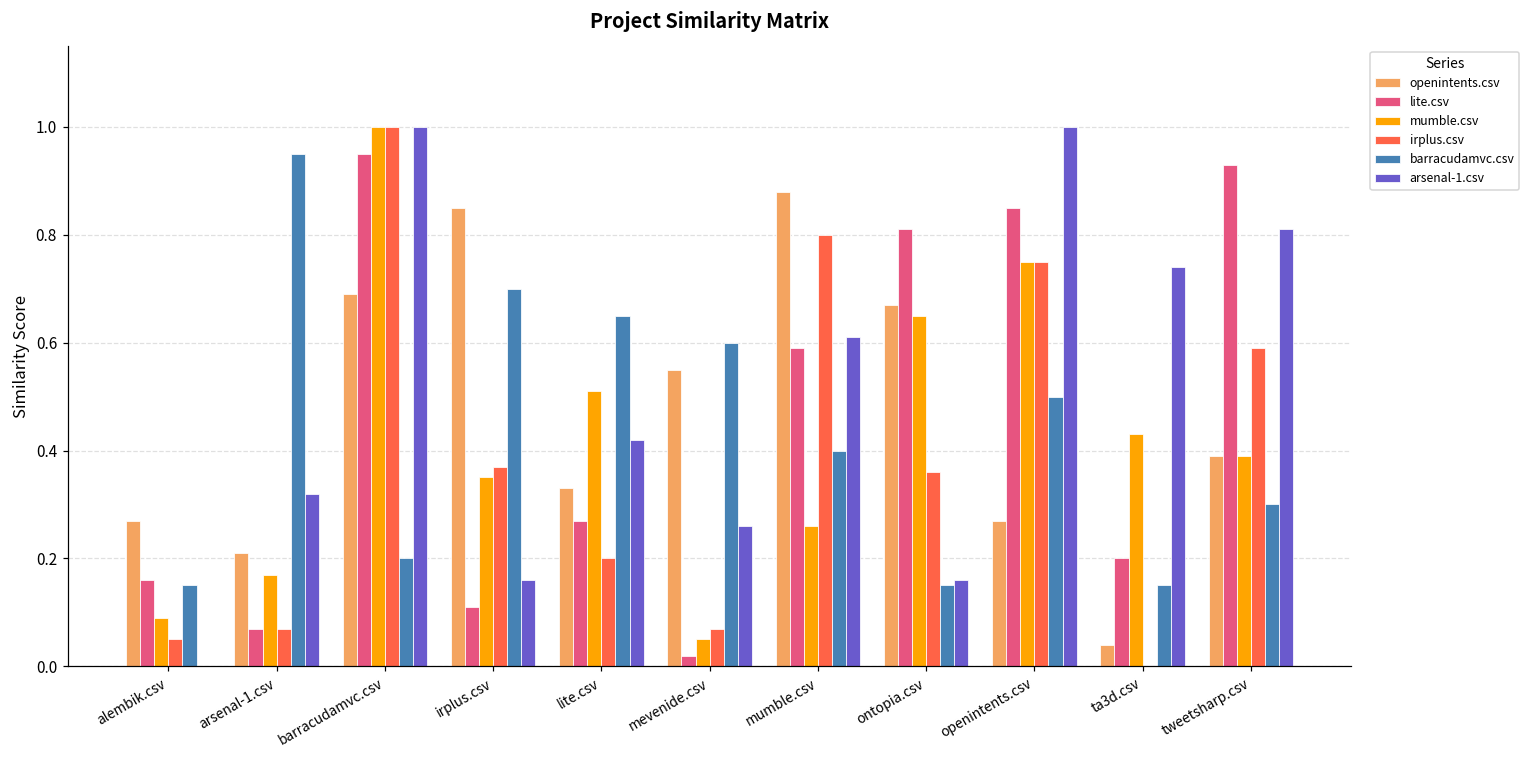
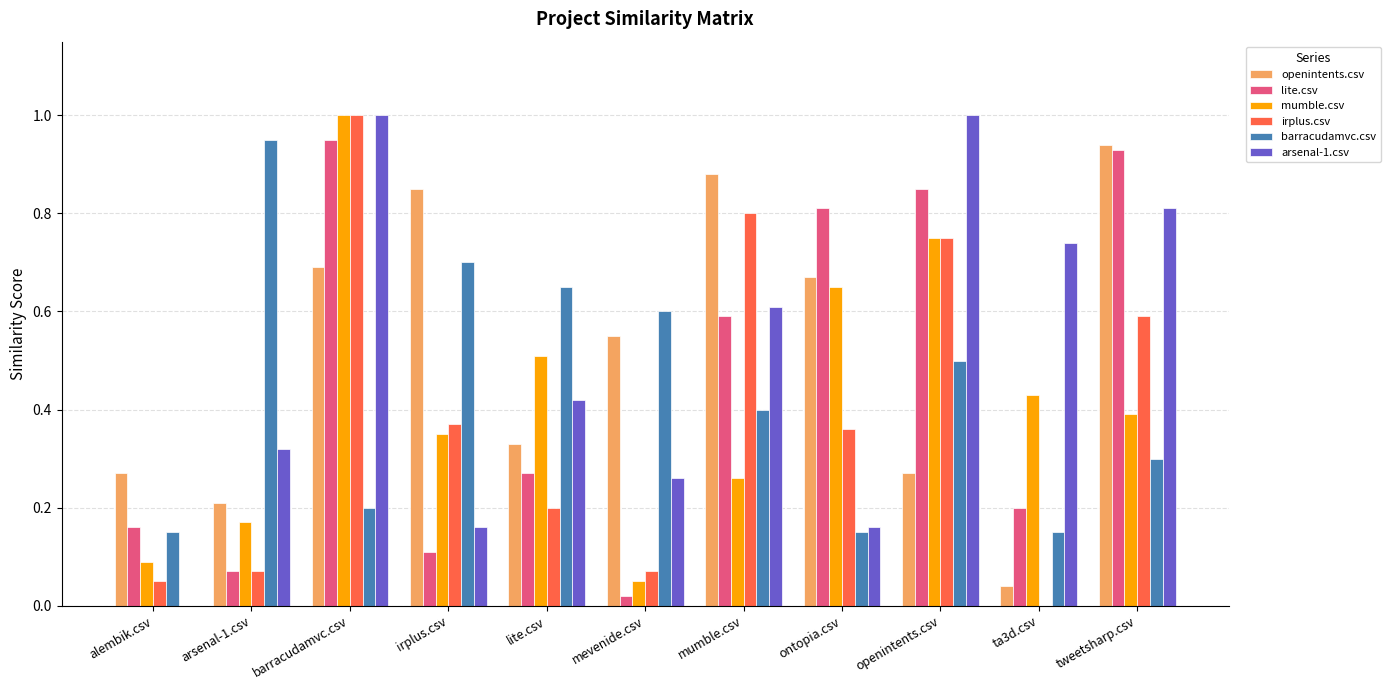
  {
    "openintents.csv": {
      "alembik.csv": 0.27,
      "arsenal-1.csv": 0.21,
      "barracudamvc.csv": 0.69,
      "irplus.csv": 0.85,
      "lite.csv": 0.33,
      "mevenide.csv": 0.55,
      "mumble.csv": 0.88,
      "ontopia.csv": 0.67,
      "openintents.csv": 0.27,
      "ta3d.csv": 0.04,
-     "tweetsharp.csv": 0.39
+     "tweetsharp.csv": 0.94
    },
    "lite.csv": {
      "alembik.csv": 0.16,
      "arsenal-1.csv": 0.07,
      "barracudamvc.csv": 0.95,
      "irplus.csv": 0.11,
      "lite.csv": 0.27,
      "mevenide.csv": 0.02,
      "mumble.csv": 0.59,
      "ontopia.csv": 0.81,
      "openintents.csv": 0.85,
      "ta3d.csv": 0.20,
      "tweetsharp.csv": 0.93
    },
    "mumble.csv": {
      "alembik.csv": 0.09,
      "arsenal-1.csv": 0.17,
      "barracudamvc.csv": 1.00,
      "irplus.csv": 0.35,
      "lite.csv": 0.51,
      "mevenide.csv": 0.05,
      "mumble.csv": 0.26,
      "ontopia.csv": 0.65,
      "openintents.csv": 0.75,
      "ta3d.csv": 0.43,
      "tweetsharp.csv": 0.39
    },
    "irplus.csv": {
      "alembik.csv": 0.05,
      "arsenal-1.csv": 0.07,
      "barracudamvc.csv": 1.00,
      "irplus.csv": 0.37,
      "lite.csv": 0.20,
      "mevenide.csv": 0.07,
      "mumble.csv": 0.80,
      "ontopia.csv": 0.36,
      "openintents.csv": 0.75,
      "ta3d.csv": 0.00,
      "tweetsharp.csv": 0.59
    }
  }
